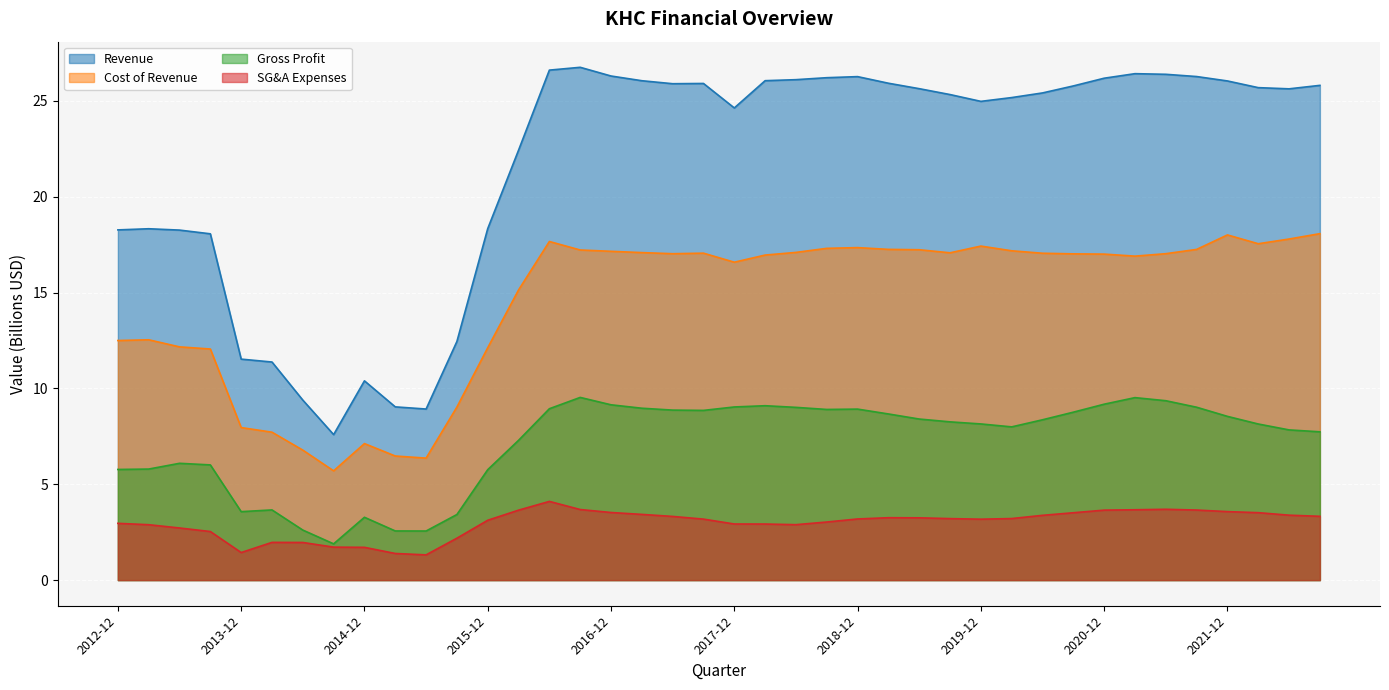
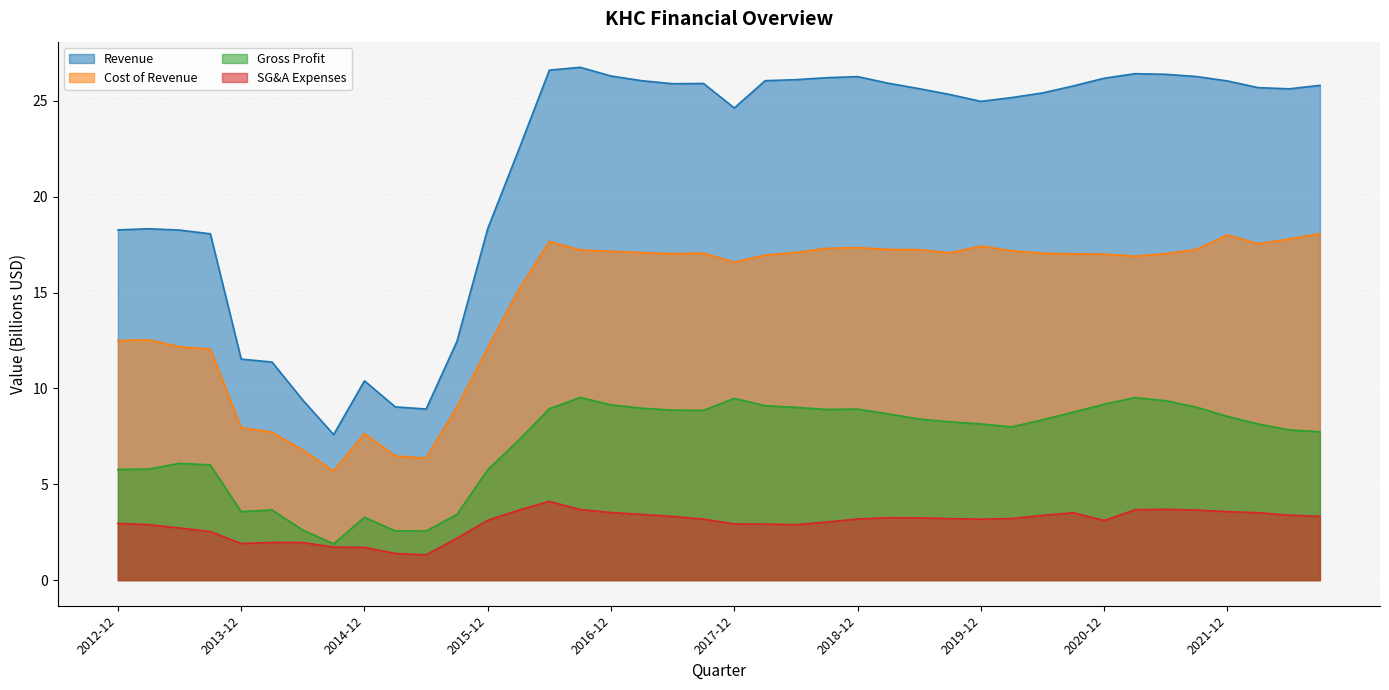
  {
    "Revenue": {
      "2012-12": 18.3,
      "2013-12": 11.5,
      "2014-12": 10.4,
      "2015-12": 18.3,
      "2016-12": 26.3,
      "2017-12": 24.6,
      "2018-12": 26.3,
      "2019-12": 25.0,
      "2020-12": 26.2,
      "2021-12": 26.0
    },
    "Cost of Revenue": {
      "2012-12": 12.5,
      "2013-12": 8.0,
-     "2014-12": 7.1,
+     "2014-12": 7.6,
      "2015-12": 12.1,
      "2016-12": 17.2,
      "2017-12": 16.6,
      "2018-12": 17.3,
      "2019-12": 17.4,
      "2020-12": 17.0,
      "2021-12": 18.0
    },
    "Gross Profit": {
      "2012-12": 5.8,
      "2013-12": 3.6,
      "2014-12": 3.3,
      "2015-12": 5.8,
      "2016-12": 9.1,
-     "2017-12": 9.0,
+     "2017-12": 9.5,
      "2018-12": 8.9,
      "2019-12": 8.1,
      "2020-12": 9.2,
      "2021-12": 8.5
    },
    "SG&A Expenses": {
      "2012-12": 3.0,
-     "2013-12": 1.4,
+     "2013-12": 1.9,
      "2014-12": 1.7,
      "2015-12": 3.1,
      "2016-12": 3.5,
      "2017-12": 2.9,
      "2018-12": 3.2,
      "2019-12": 3.2,
-     "2020-12": 3.7,
+     "2020-12": 3.1,
      "2021-12": 3.6
    }
  }
